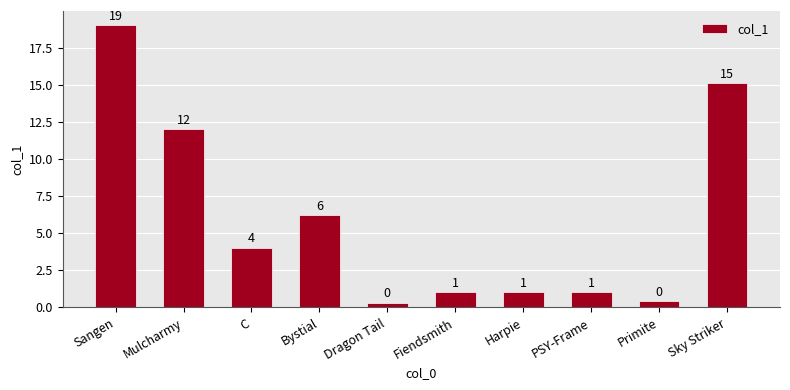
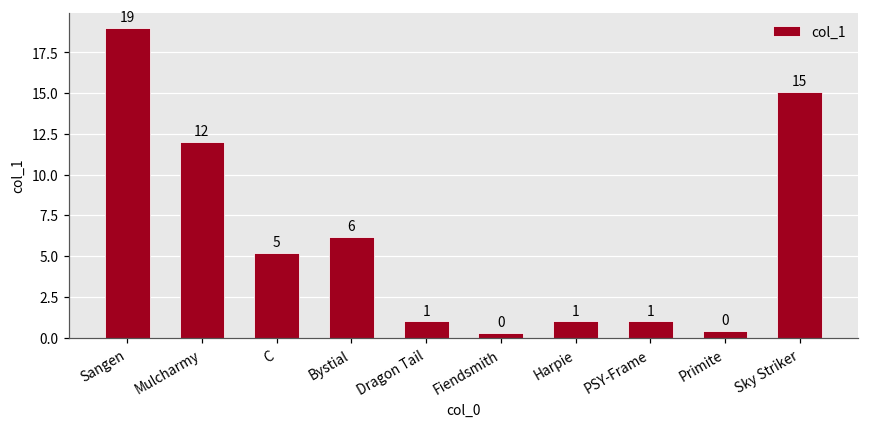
  {
    "Sangen": 19,
    "Mulcharmy": 12,
-   "C": 4,
+   "C": 5,
    "Bystial": 6,
-   "Dragon Tail": 0,
-   "Fiendsmith": 1,
+   "Dragon Tail": 1,
+   "Fiendsmith": 0,
    "Harpie": 1,
    "PSY-Frame": 1,
    "Primite": 0,
    "Sky Striker": 15
  }
